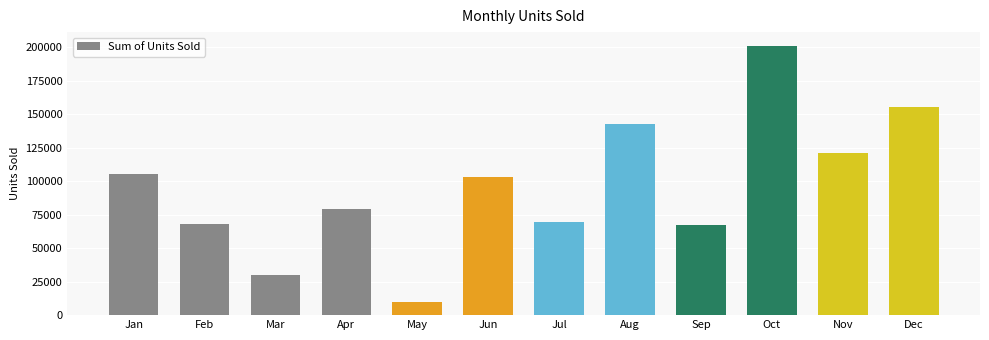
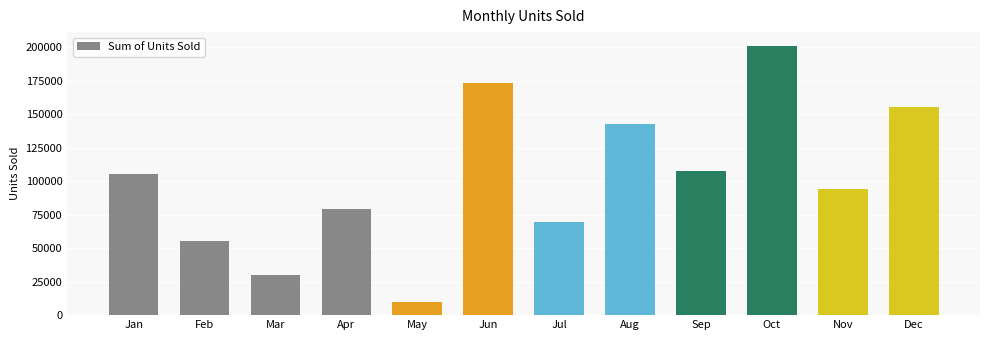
  {
    "Jan": 106000,
-   "Feb": 68000,
+   "Feb": 55000,
    "Mar": 30000,
    "Apr": 79000,
    "May": 10000,
-   "Jun": 103000,
+   "Jun": 173000,
    "Jul": 69000,
    "Aug": 143000,
-   "Sep": 67000,
+   "Sep": 108000,
    "Oct": 201000,
-   "Nov": 121000,
+   "Nov": 94000,
    "Dec": 155000
  }
